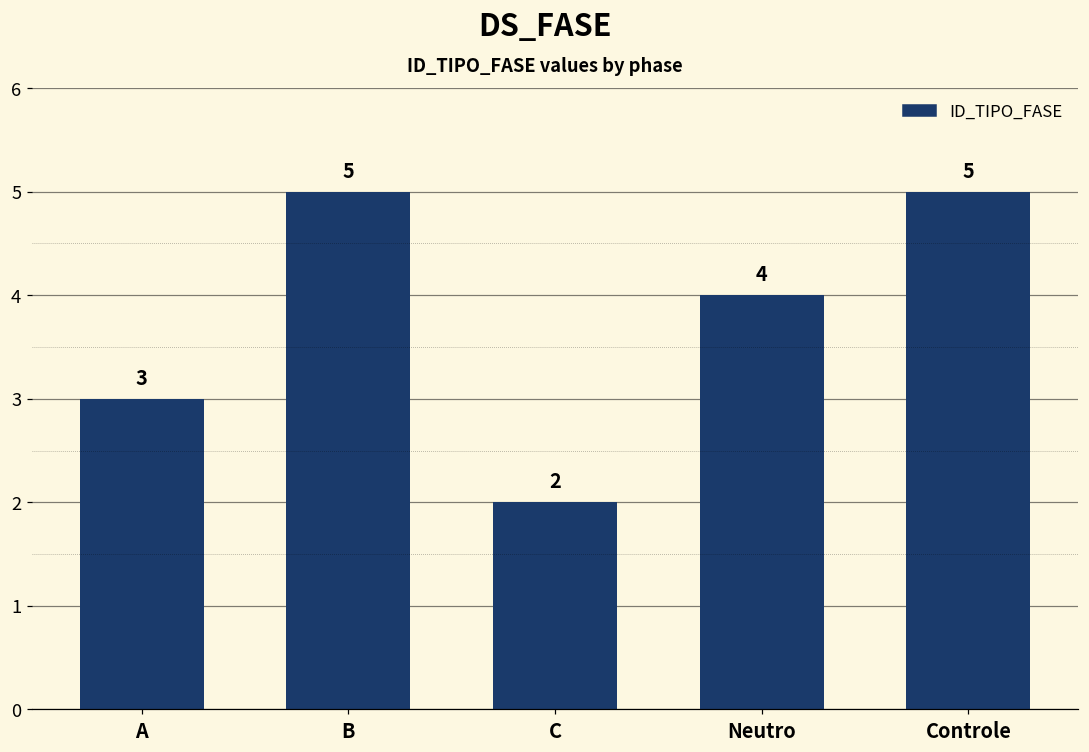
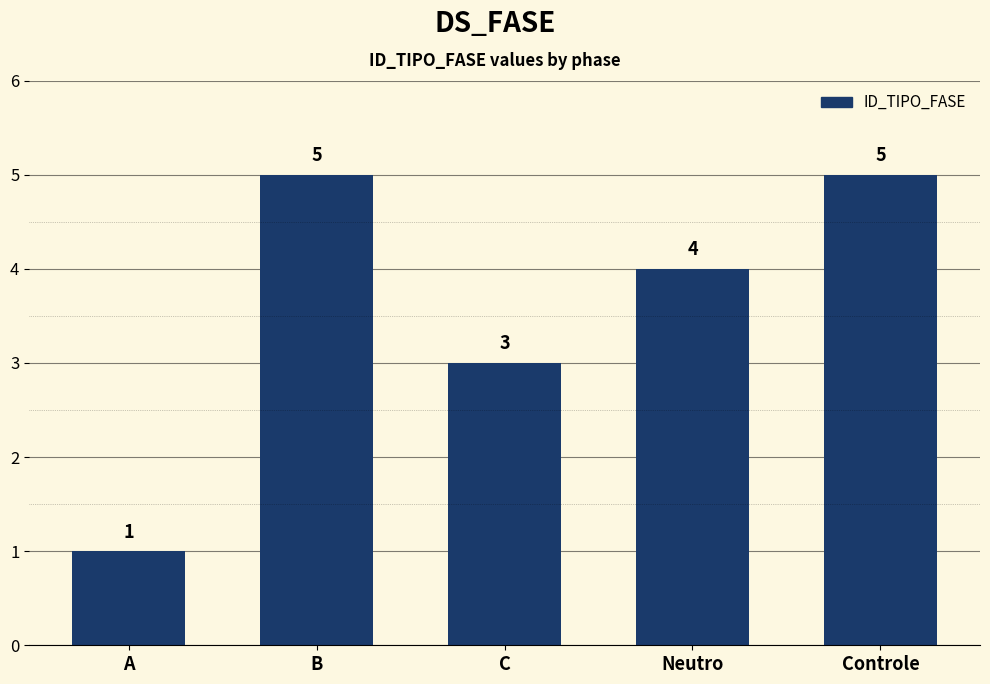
  {
-   "A": 3,
+   "A": 1,
    "B": 5,
-   "C": 2,
+   "C": 3,
    "Neutro": 4,
    "Controle": 5
  }
